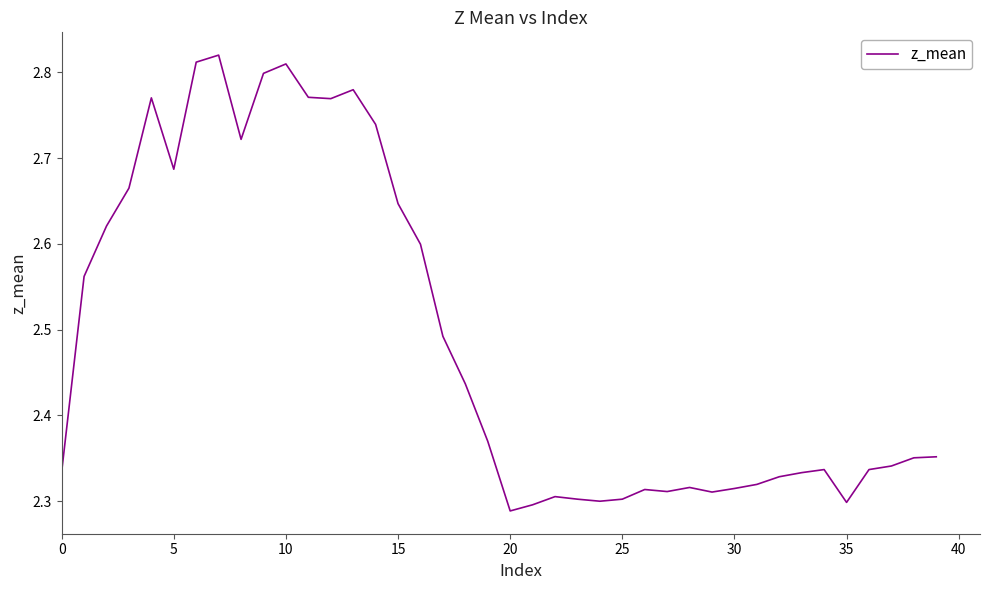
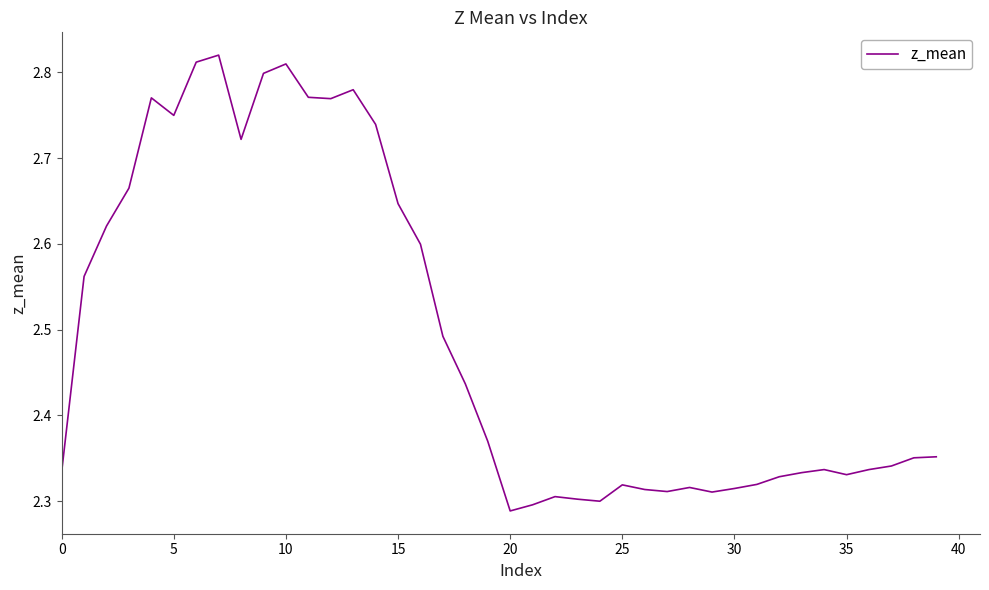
  {
    "0": 2.33,
-   "5": 2.69,
+   "5": 2.75,
    "10": 2.81,
    "15": 2.65,
    "20": 2.29,
-   "25": 2.30,
+   "25": 2.32,
    "30": 2.31,
-   "35": 2.30
+   "35": 2.33
  }
